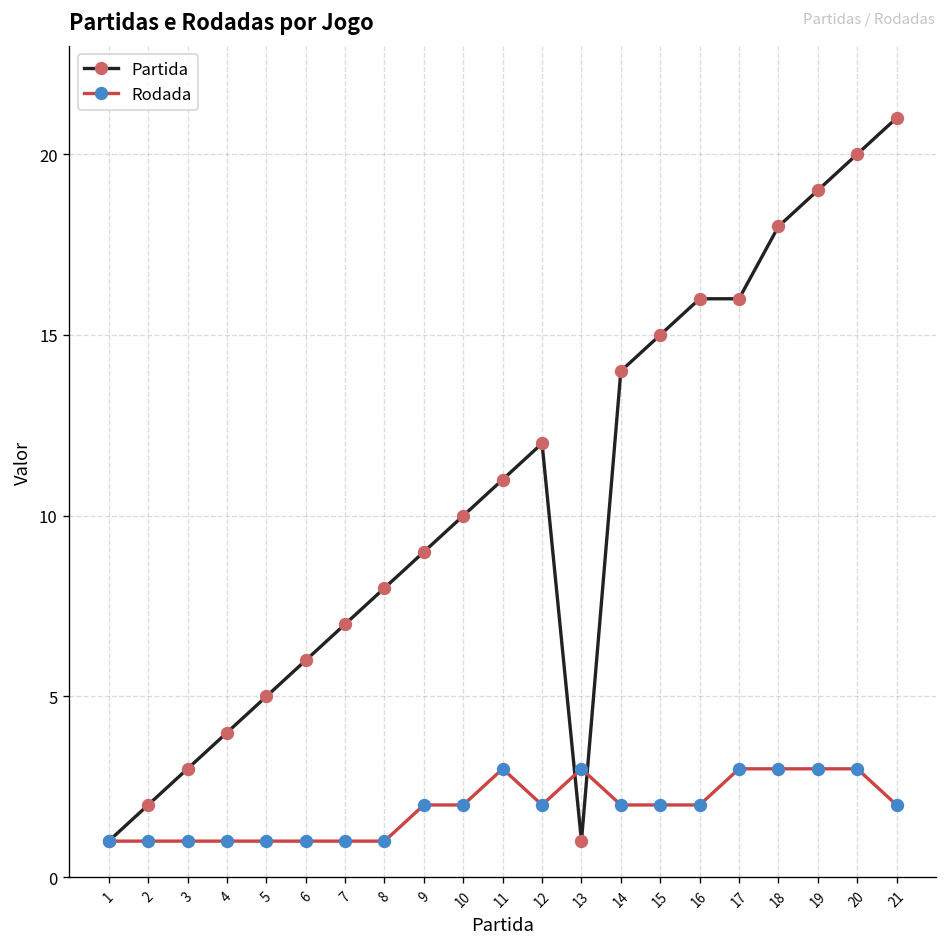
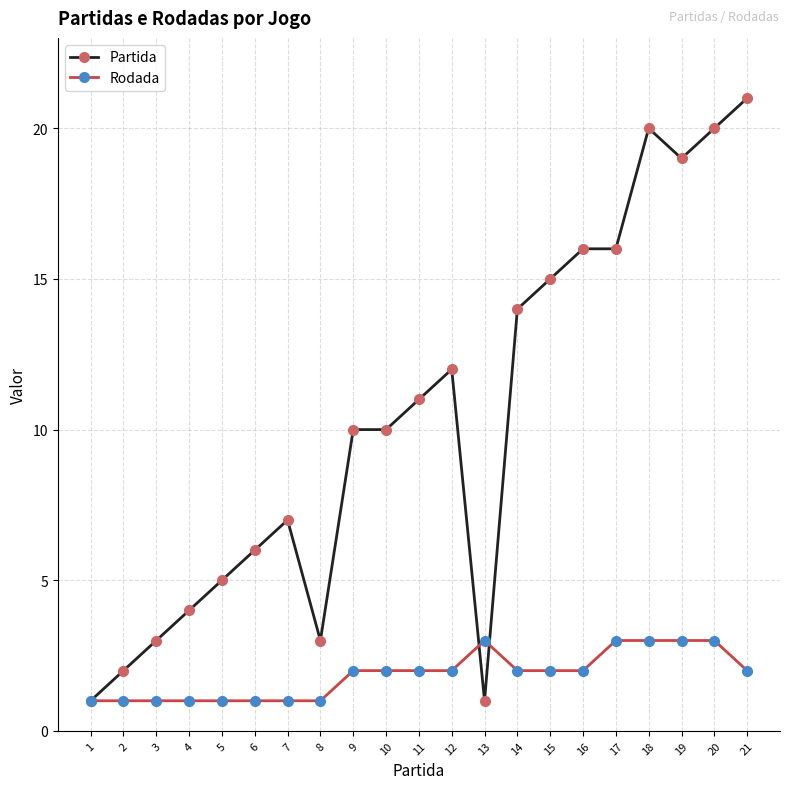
  {
    "Partida": {
      "2": 2,
      "3": 3,
      "4": 4,
      "5": 5,
      "6": 6,
      "7": 7,
-     "8": 8,
-     "9": 9,
+     "8": 3,
+     "9": 10,
      "10": 10,
      "11": 11,
      "12": 12,
      "13": 1,
      "14": 14,
      "15": 15,
      "16": 16,
      "17": 16,
-     "18": 18,
+     "18": 20,
      "19": 19,
      "20": 20,
      "21": 21
    },
    "Rodada": {
      "2": 1,
      "3": 1,
      "4": 1,
      "5": 1,
      "6": 1,
      "7": 1,
      "8": 1,
      "9": 2,
      "10": 2,
-     "11": 3,
+     "11": 2,
      "12": 2,
      "13": 3,
      "14": 2,
      "15": 2,
      "16": 2,
      "17": 3,
      "18": 3,
      "19": 3,
      "20": 3,
      "21": 2
    }
  }
